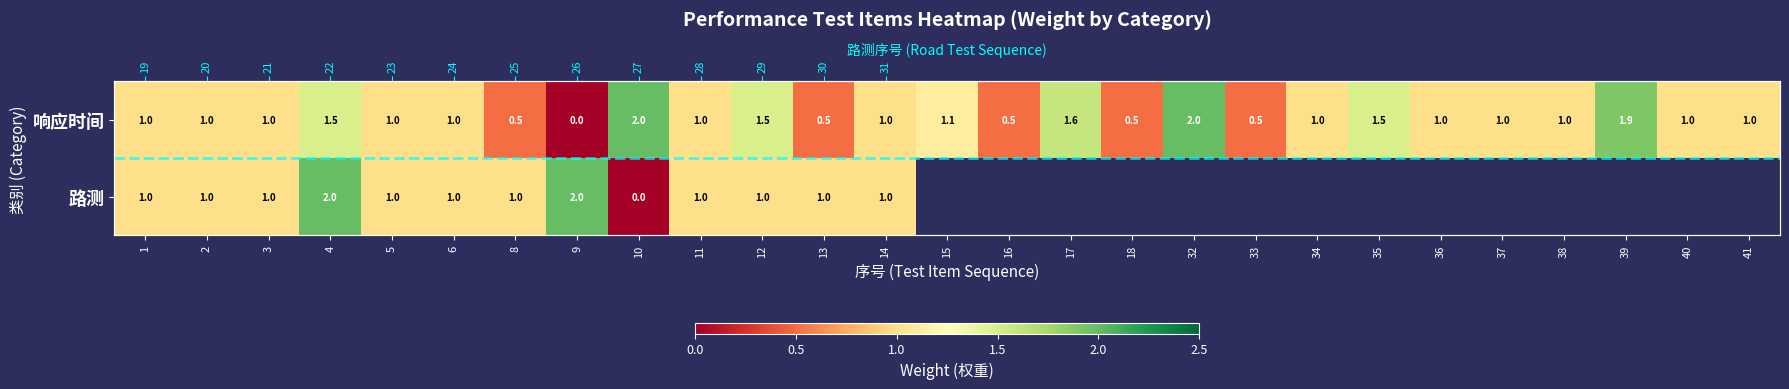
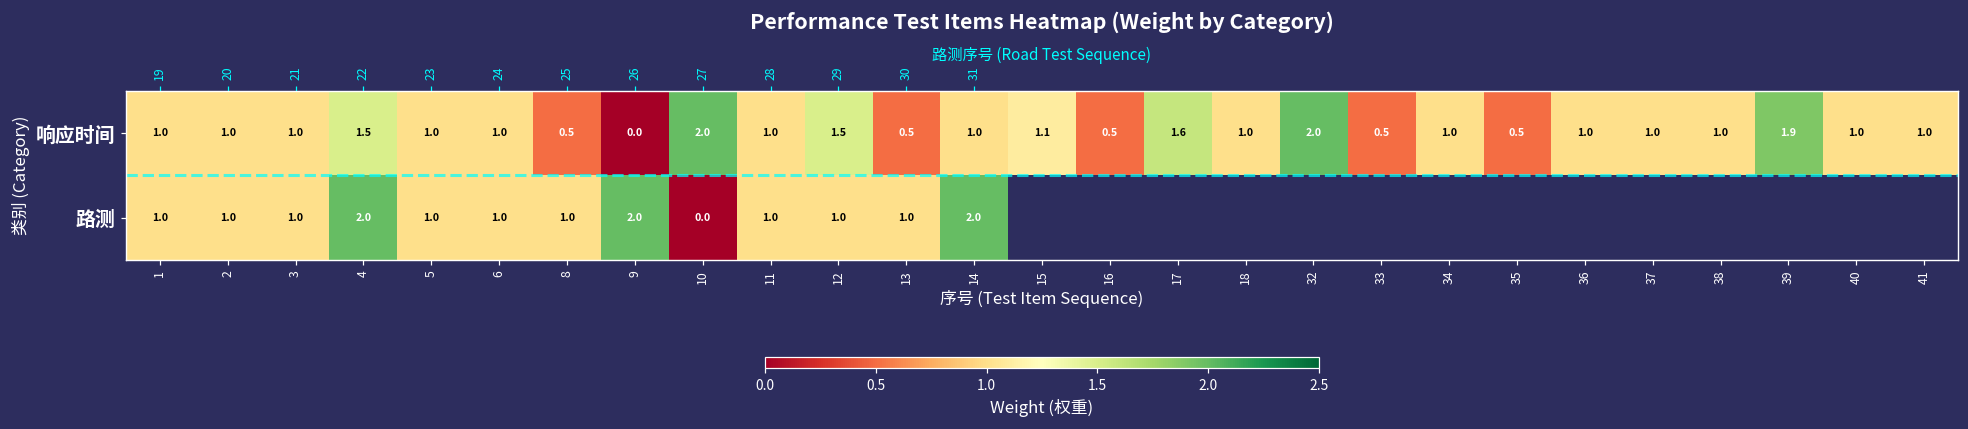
  {
    "响应时间": {
      "1": 1.0,
      "2": 1.0,
      "3": 1.0,
      "4": 1.5,
      "5": 1.0,
      "6": 1.0,
      "8": 0.5,
      "9": 0.0,
      "10": 2.0,
      "11": 1.0,
      "12": 1.5,
      "13": 0.5,
      "14": 1.0,
      "15": 1.1,
      "16": 0.5,
      "17": 1.6,
-     "18": 0.5,
+     "18": 1.0,
      "32": 2.0,
      "33": 0.5,
      "34": 1.0,
-     "35": 1.5,
+     "35": 0.5,
      "36": 1.0,
      "37": 1.0,
      "38": 1.0,
      "39": 1.9,
      "40": 1.0,
      "41": 1.0
    },
    "路测": {
      "1": 1.0,
      "2": 1.0,
      "3": 1.0,
      "4": 2.0,
      "5": 1.0,
      "6": 1.0,
      "8": 1.0,
      "9": 2.0,
      "10": 0.0,
      "11": 1.0,
      "12": 1.0,
      "13": 1.0,
-     "14": 1.0
+     "14": 2.0
    }
  }
